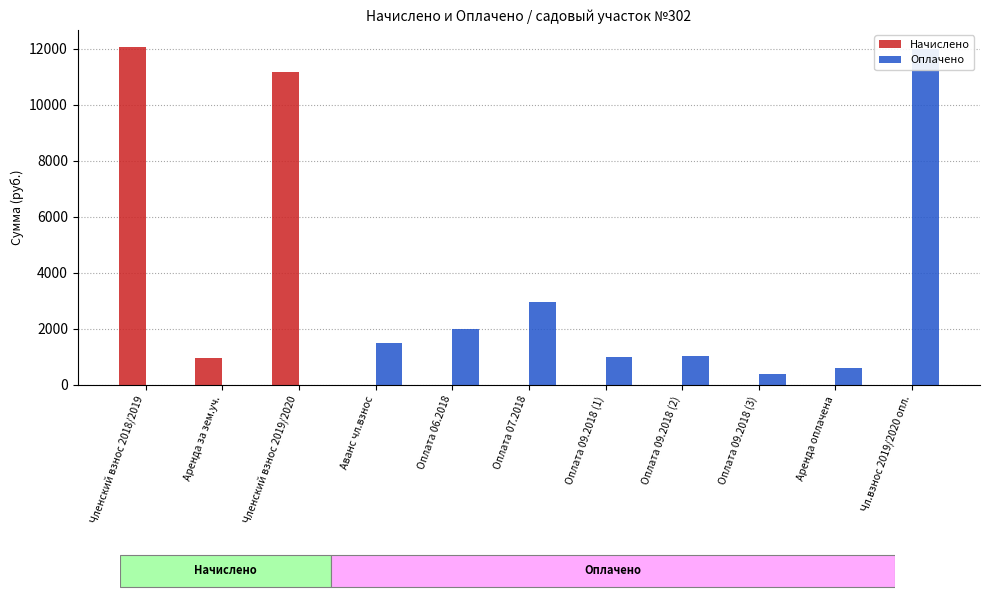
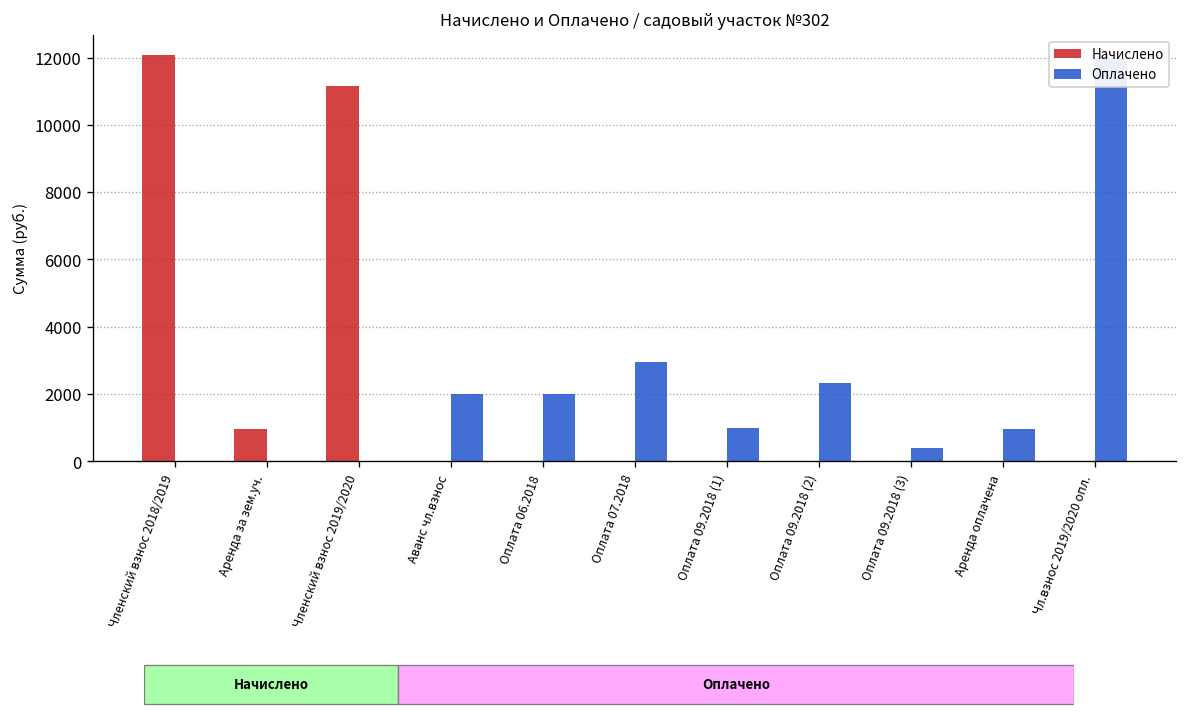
  {
    "Начислено и Оплачено / садовый участок №302": {
      "Начислено": {
        "Членский взнос 2018/2019": 12100,
        "Аренда за зем.уч.": 1000,
        "Членский взнос 2019/2020": 11200,
        "Аванс чл.взнос": 0,
        "Оплата 06.2018": 0,
        "Оплата 07.2018": 0,
        "Оплата 09.2018 (1)": 0,
        "Оплата 09.2018 (2)": 0,
        "Оплата 09.2018 (3)": 0,
        "Аренда оплачена": 0,
        "Чл.взнос 2019/2020 опл.": 0
      },
      "Оплачено": {
        "Членский взнос 2018/2019": 0,
        "Аренда за зем.уч.": 0,
        "Членский взнос 2019/2020": 0,
-       "Аванс чл.взнос": 1500,
+       "Аванс чл.взнос": 2000,
        "Оплата 06.2018": 2000,
        "Оплата 07.2018": 2900,
        "Оплата 09.2018 (1)": 1000,
-       "Оплата 09.2018 (2)": 1000,
+       "Оплата 09.2018 (2)": 2300,
        "Оплата 09.2018 (3)": 400,
-       "Аренда оплачена": 600
+       "Аренда оплачена": 1000
      }
    }
  }
